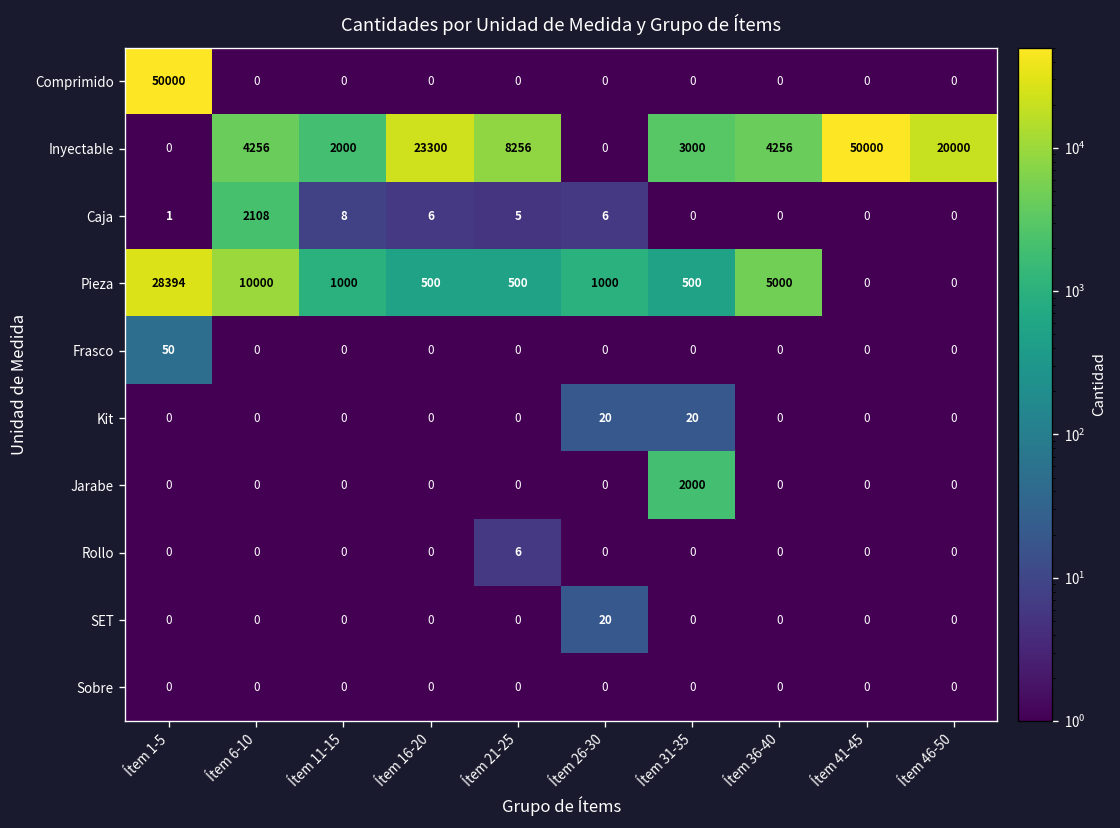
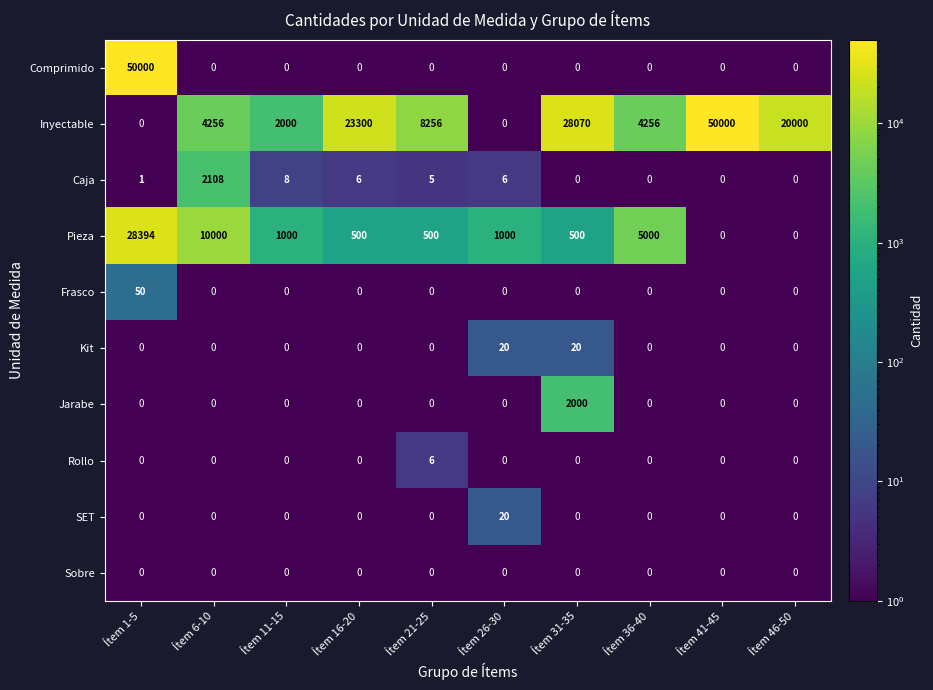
  {
    "Comprimido": {
      "Ítem 1-5": 50000,
      "Ítem 6-10": 0,
      "Ítem 11-15": 0,
      "Ítem 16-20": 0,
      "Ítem 21-25": 0,
      "Ítem 26-30": 0,
      "Ítem 31-35": 0,
      "Ítem 36-40": 0,
      "Ítem 41-45": 0,
      "Ítem 46-50": 0
    },
    "Inyectable": {
      "Ítem 1-5": 0,
      "Ítem 6-10": 4256,
      "Ítem 11-15": 2000,
      "Ítem 16-20": 23300,
      "Ítem 21-25": 8256,
      "Ítem 26-30": 0,
-     "Ítem 31-35": 3000,
+     "Ítem 31-35": 28070,
      "Ítem 36-40": 4256,
      "Ítem 41-45": 50000,
      "Ítem 46-50": 20000
    },
    "Caja": {
      "Ítem 1-5": 1,
      "Ítem 6-10": 2108,
      "Ítem 11-15": 8,
      "Ítem 16-20": 6,
      "Ítem 21-25": 5,
      "Ítem 26-30": 6,
      "Ítem 31-35": 0,
      "Ítem 36-40": 0,
      "Ítem 41-45": 0,
      "Ítem 46-50": 0
    },
    "Pieza": {
      "Ítem 1-5": 28394,
      "Ítem 6-10": 10000,
      "Ítem 11-15": 1000,
      "Ítem 16-20": 500,
      "Ítem 21-25": 500,
      "Ítem 26-30": 1000,
      "Ítem 31-35": 500,
      "Ítem 36-40": 5000,
      "Ítem 41-45": 0,
      "Ítem 46-50": 0
    },
    "Frasco": {
      "Ítem 1-5": 50,
      "Ítem 6-10": 0,
      "Ítem 11-15": 0,
      "Ítem 16-20": 0,
      "Ítem 21-25": 0,
      "Ítem 26-30": 0,
      "Ítem 31-35": 0,
      "Ítem 36-40": 0,
      "Ítem 41-45": 0,
      "Ítem 46-50": 0
    },
    "Kit": {
      "Ítem 1-5": 0,
      "Ítem 6-10": 0,
      "Ítem 11-15": 0,
      "Ítem 16-20": 0,
      "Ítem 21-25": 0,
      "Ítem 26-30": 20,
      "Ítem 31-35": 20,
      "Ítem 36-40": 0,
      "Ítem 41-45": 0,
      "Ítem 46-50": 0
    },
    "Jarabe": {
      "Ítem 1-5": 0,
      "Ítem 6-10": 0,
      "Ítem 11-15": 0,
      "Ítem 16-20": 0,
      "Ítem 21-25": 0,
      "Ítem 26-30": 0,
      "Ítem 31-35": 2000,
      "Ítem 36-40": 0,
      "Ítem 41-45": 0,
      "Ítem 46-50": 0
    },
    "Rollo": {
      "Ítem 1-5": 0,
      "Ítem 6-10": 0,
      "Ítem 11-15": 0,
      "Ítem 16-20": 0,
      "Ítem 21-25": 6,
      "Ítem 26-30": 0,
      "Ítem 31-35": 0,
      "Ítem 36-40": 0,
      "Ítem 41-45": 0,
      "Ítem 46-50": 0
    },
    "SET": {
      "Ítem 1-5": 0,
      "Ítem 6-10": 0,
      "Ítem 11-15": 0,
      "Ítem 16-20": 0,
      "Ítem 21-25": 0,
      "Ítem 26-30": 20,
      "Ítem 31-35": 0,
      "Ítem 36-40": 0,
      "Ítem 41-45": 0,
      "Ítem 46-50": 0
    },
    "Sobre": {
      "Ítem 1-5": 0,
      "Ítem 6-10": 0,
      "Ítem 11-15": 0,
      "Ítem 16-20": 0,
      "Ítem 21-25": 0,
      "Ítem 26-30": 0,
      "Ítem 31-35": 0,
      "Ítem 36-40": 0,
      "Ítem 41-45": 0,
      "Ítem 46-50": 0
    }
  }
